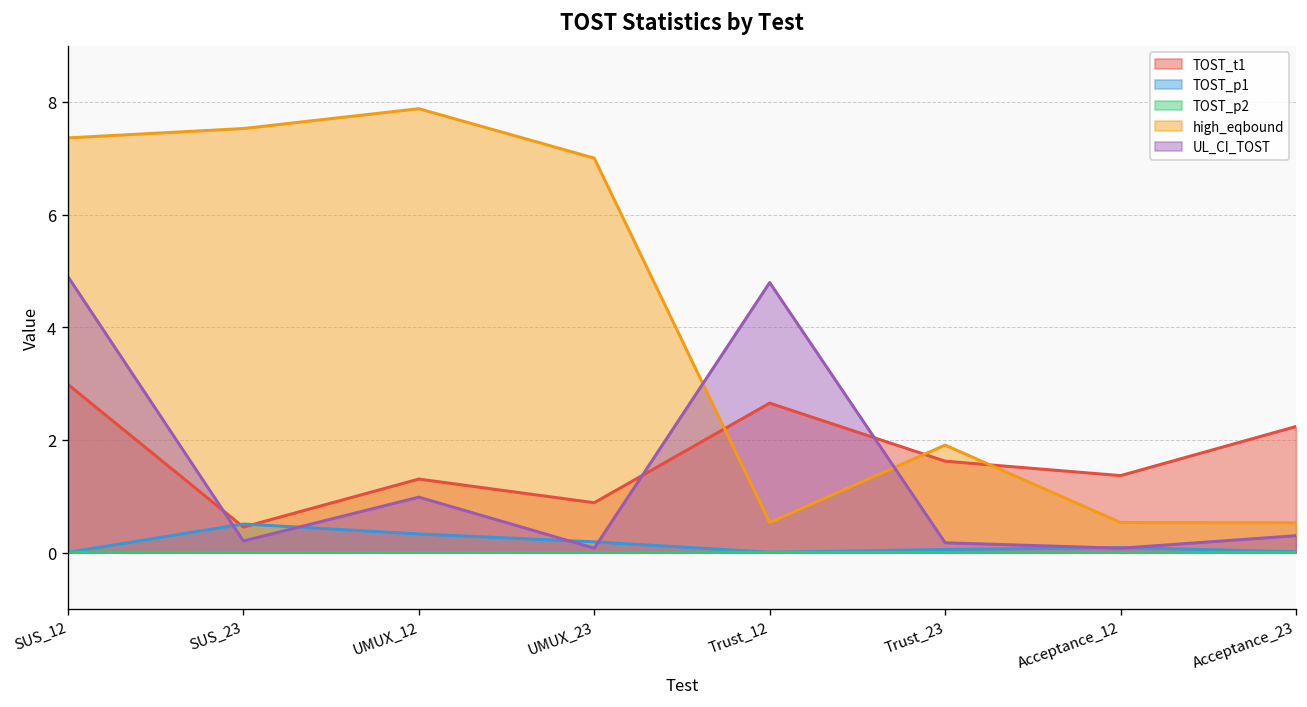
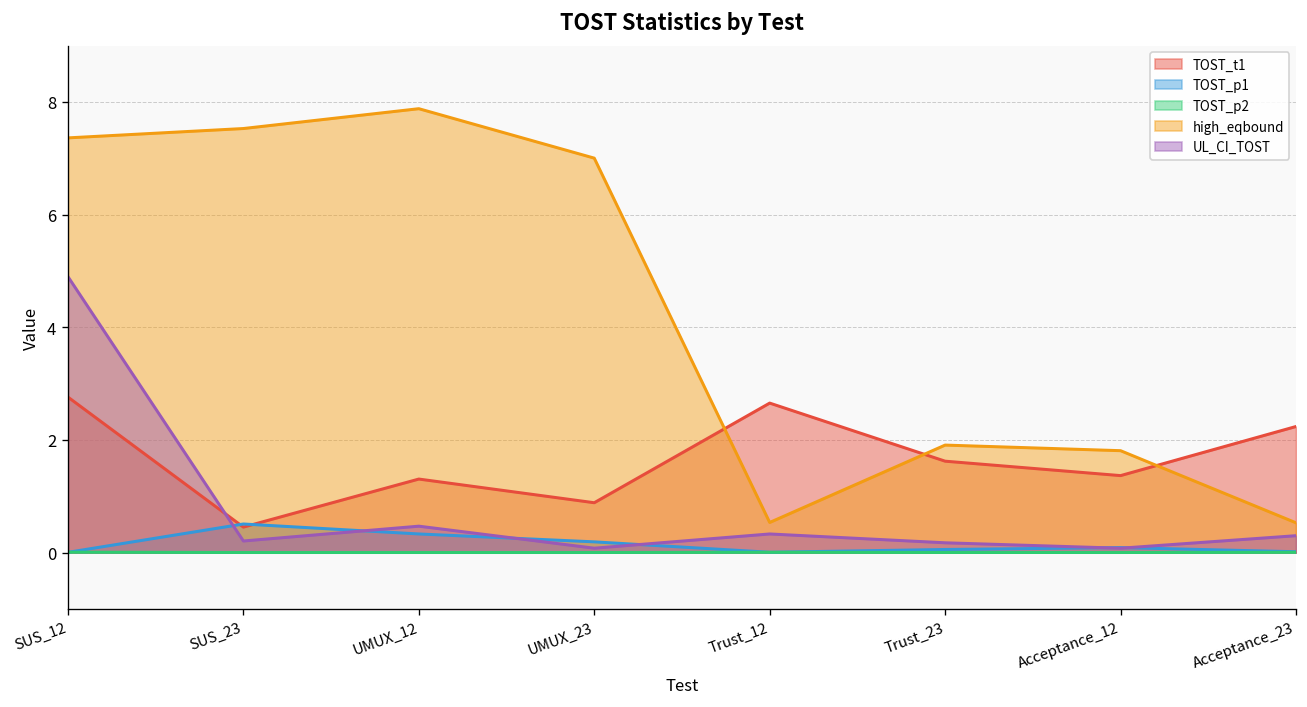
  {
    "TOST_t1": {
-     "SUS_12": 3.0,
+     "SUS_12": 2.8,
      "SUS_23": 0.5,
      "UMUX_12": 1.3,
      "UMUX_23": 0.9,
      "Trust_12": 2.7,
      "Trust_23": 1.6,
      "Acceptance_12": 1.4,
      "Acceptance_23": 2.2
    },
    "TOST_p1": {
      "SUS_23": 0.5,
      "UMUX_12": 0.3,
      "UMUX_23": 0.2
    },
    "TOST_p2": {
      "SUS_23": 0.0,
      "UMUX_12": 0.0,
      "UMUX_23": 0.0,
      "Acceptance_12": 0.0
    },
    "high_eqbound": {
      "SUS_12": 7.4,
      "SUS_23": 7.5,
      "UMUX_12": 7.9,
      "UMUX_23": 7.0,
      "Trust_12": 0.5,
      "Trust_23": 1.9,
-     "Acceptance_12": 0.5,
+     "Acceptance_12": 1.8,
      "Acceptance_23": 0.5
    },
    "UL_CI_TOST": {
      "SUS_12": 4.9,
      "SUS_23": 0.2,
-     "UMUX_12": 1.0,
+     "UMUX_12": 0.5,
      "UMUX_23": 0.1,
-     "Trust_12": 4.8,
+     "Trust_12": 0.3,
      "Trust_23": 0.2,
      "Acceptance_23": 0.3
    }
  }
